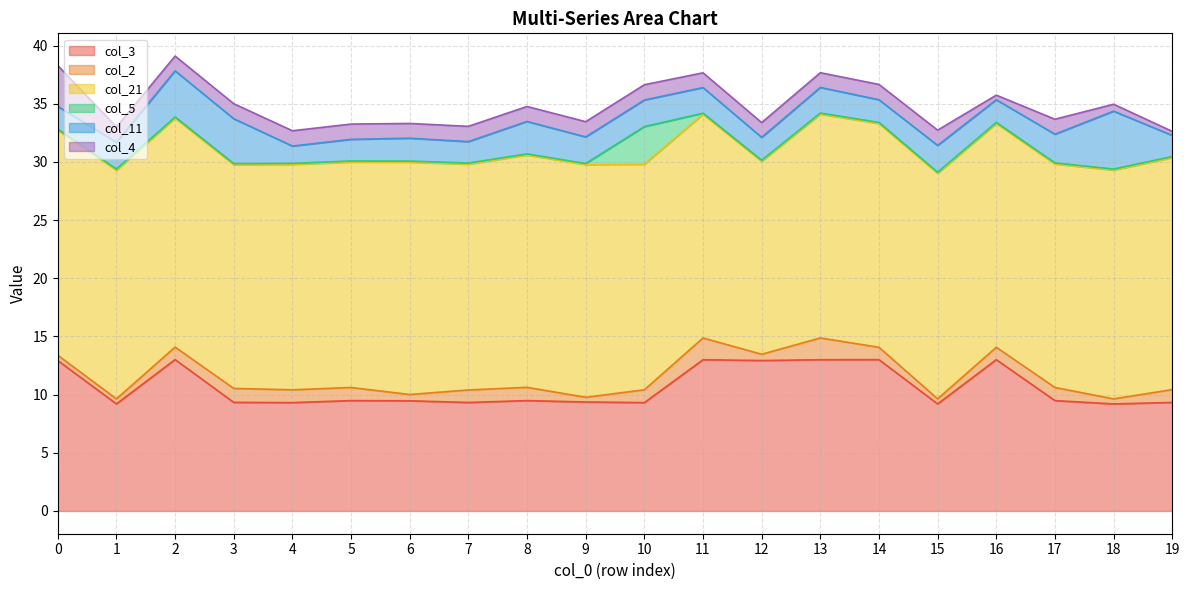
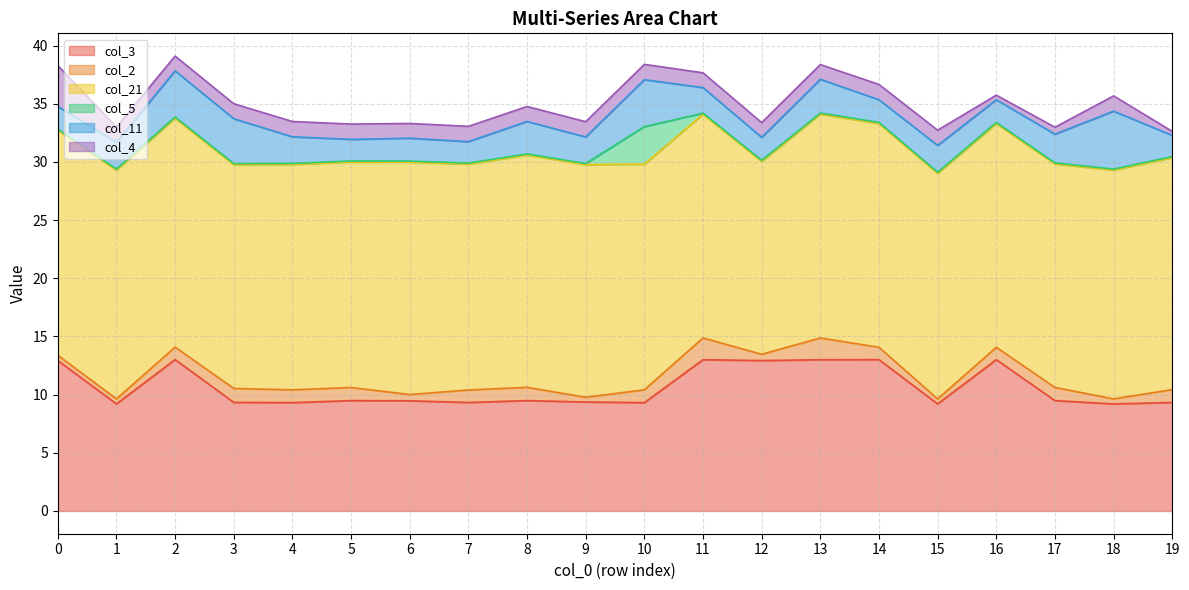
  {
    "col_5": {
      "10": 3.2
    },
    "col_11": {
      "0": 2.0,
      "2": 4.0,
      "3": 3.9,
-     "4": 1.5,
+     "4": 2.3,
      "5": 1.9,
      "6": 2.0,
      "7": 1.8,
      "8": 2.8,
      "9": 2.3,
-     "10": 2.3,
+     "10": 4.0,
      "11": 2.2,
      "12": 2.0,
-     "13": 2.2,
+     "13": 2.9,
      "14": 2.0,
      "15": 2.3,
      "16": 2.0,
      "17": 2.5,
      "18": 5.0,
      "19": 1.8
    },
    "col_4": {
      "0": 3.5,
      "2": 1.3,
      "3": 1.3,
      "4": 1.3,
      "5": 1.3,
      "6": 1.3,
      "7": 1.3,
      "8": 1.3,
      "9": 1.3,
      "10": 1.3,
      "11": 1.3,
      "12": 1.3,
      "13": 1.3,
      "14": 1.3,
      "15": 1.3,
      "16": 0.4,
-     "17": 1.3,
-     "18": 0.6,
+     "17": 0.6,
+     "18": 1.3,
      "19": 0.3
    }
  }
